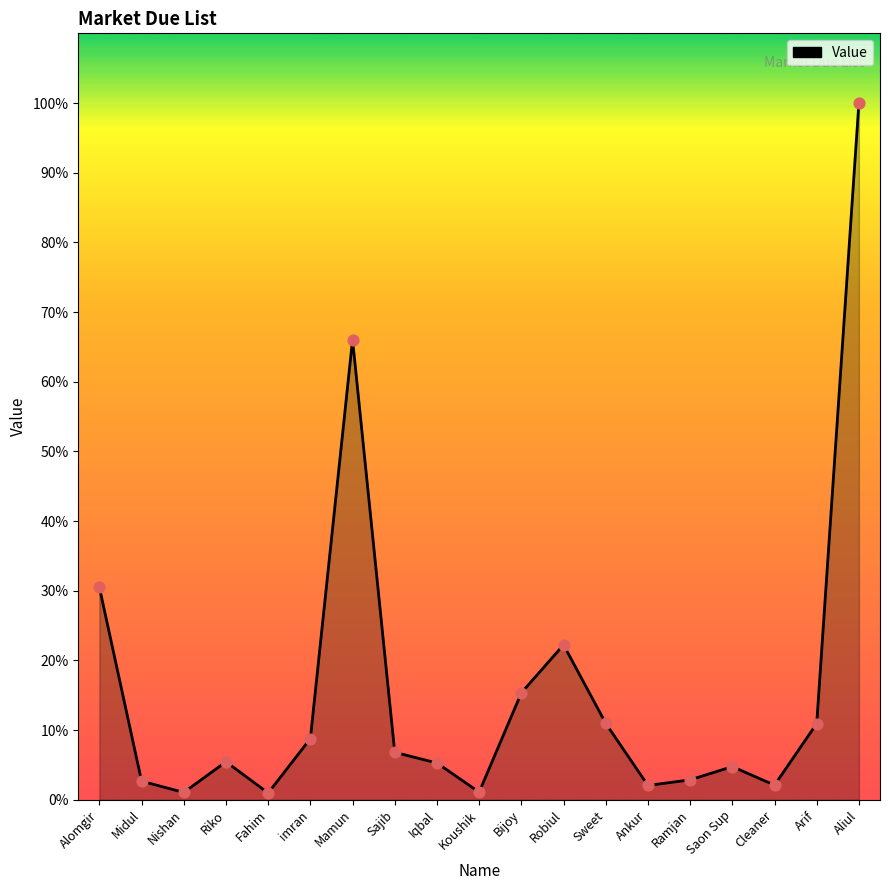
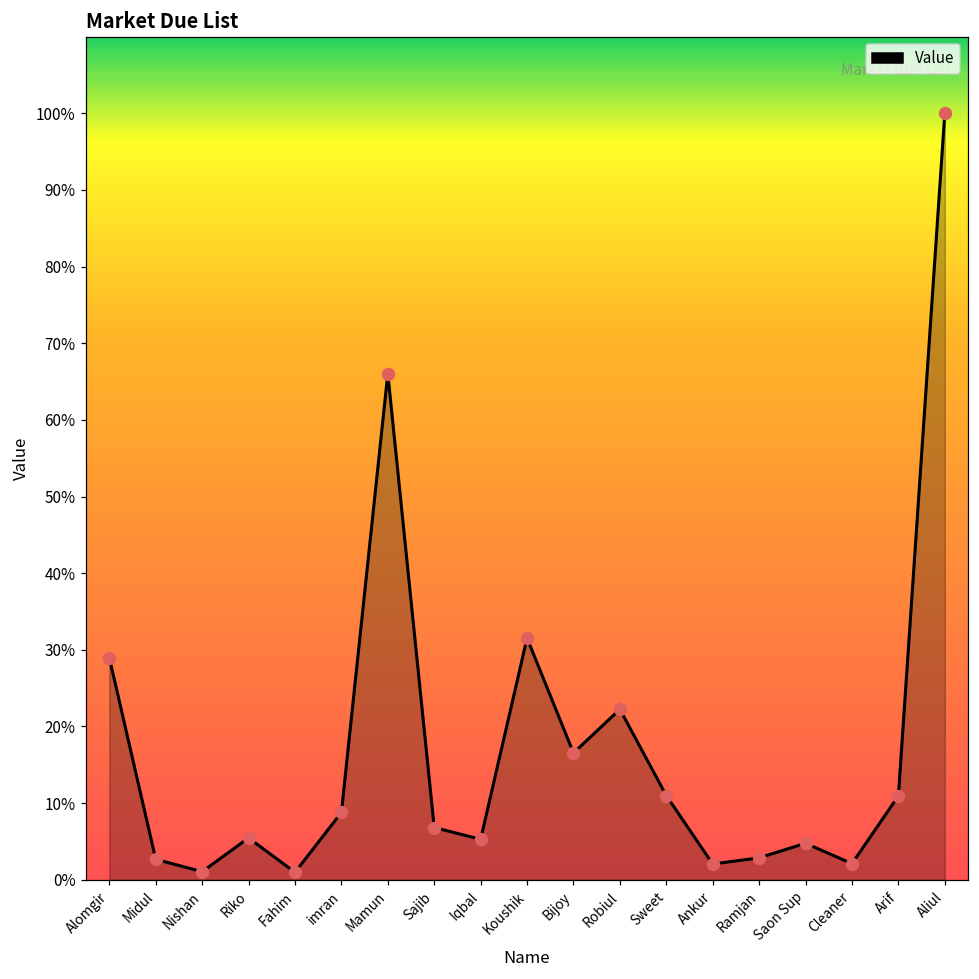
  {
-   "Alomgir": "30%",
+   "Alomgir": "29%",
    "Midul": "3%",
    "Nishan": "1%",
    "Riko": "5%",
    "Fahim": "1%",
    "imran": "9%",
    "Mamun": "66%",
    "Sajib": "7%",
    "Iqbal": "5%",
-   "Koushik": "1%",
-   "Bijoy": "15%",
+   "Koushik": "32%",
+   "Bijoy": "17%",
    "Robiul": "22%",
    "Sweet": "11%",
    "Ankur": "2%",
    "Ramjan": "3%",
    "Saon Sup": "5%",
    "Cleaner": "2%",
    "Arif": "11%",
    "Aliul": "100%"
  }
